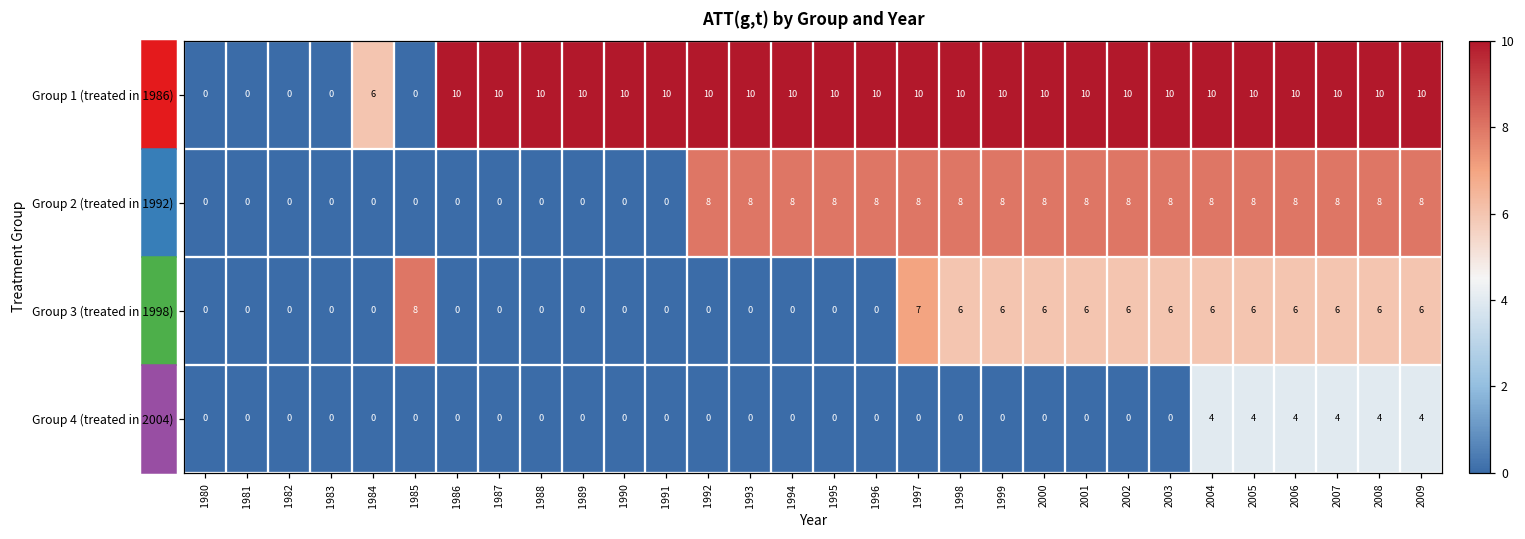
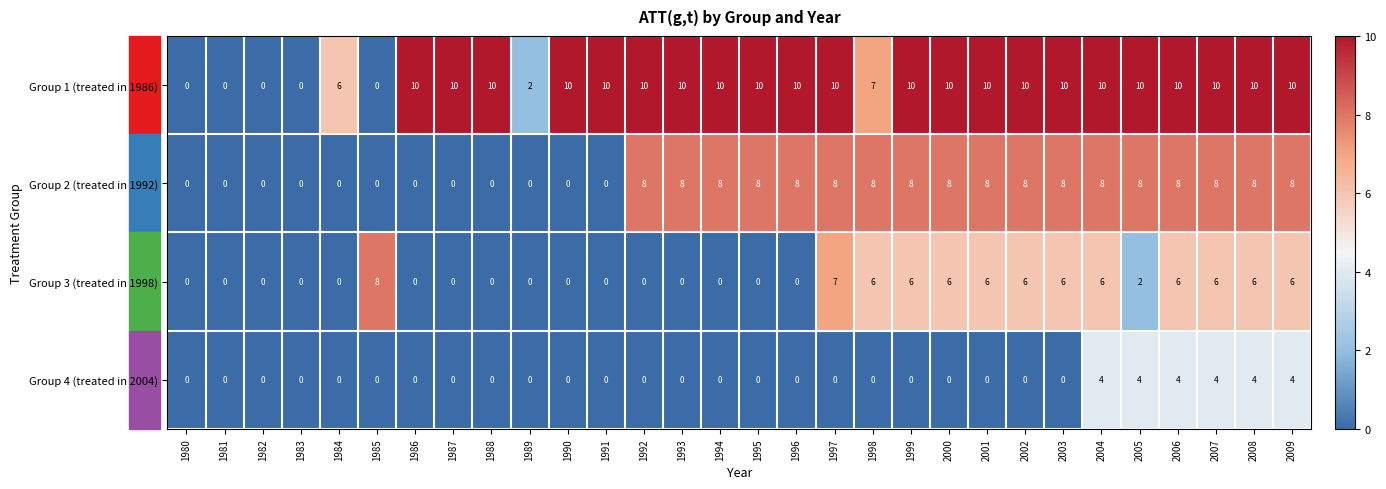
  {
    "Group 1 (treated in 1986)": {
      "1980": 0,
      "1981": 0,
      "1982": 0,
      "1983": 0,
      "1984": 6,
      "1985": 0,
      "1986": 10,
      "1987": 10,
      "1988": 10,
-     "1989": 10,
+     "1989": 2,
      "1990": 10,
      "1991": 10,
      "1992": 10,
      "1993": 10,
      "1994": 10,
      "1995": 10,
      "1996": 10,
      "1997": 10,
-     "1998": 10,
+     "1998": 7,
      "1999": 10,
      "2000": 10,
      "2001": 10,
      "2002": 10,
      "2003": 10,
      "2004": 10,
      "2005": 10,
      "2006": 10,
      "2007": 10,
      "2008": 10,
      "2009": 10
    },
    "Group 2 (treated in 1992)": {
      "1980": 0,
      "1981": 0,
      "1982": 0,
      "1983": 0,
      "1984": 0,
      "1985": 0,
      "1986": 0,
      "1987": 0,
      "1988": 0,
      "1989": 0,
      "1990": 0,
      "1991": 0,
      "1992": 8,
      "1993": 8,
      "1994": 8,
      "1995": 8,
      "1996": 8,
      "1997": 8,
      "1998": 8,
      "1999": 8,
      "2000": 8,
      "2001": 8,
      "2002": 8,
      "2003": 8,
      "2004": 8,
      "2005": 8,
      "2006": 8,
      "2007": 8,
      "2008": 8,
      "2009": 8
    },
    "Group 3 (treated in 1998)": {
      "1980": 0,
      "1981": 0,
      "1982": 0,
      "1983": 0,
      "1984": 0,
      "1985": 8,
      "1986": 0,
      "1987": 0,
      "1988": 0,
      "1989": 0,
      "1990": 0,
      "1991": 0,
      "1992": 0,
      "1993": 0,
      "1994": 0,
      "1995": 0,
      "1996": 0,
      "1997": 7,
      "1998": 6,
      "1999": 6,
      "2000": 6,
      "2001": 6,
      "2002": 6,
      "2003": 6,
      "2004": 6,
-     "2005": 6,
+     "2005": 2,
      "2006": 6,
      "2007": 6,
      "2008": 6,
      "2009": 6
    },
    "Group 4 (treated in 2004)": {
      "1980": 0,
      "1981": 0,
      "1982": 0,
      "1983": 0,
      "1984": 0,
      "1985": 0,
      "1986": 0,
      "1987": 0,
      "1988": 0,
      "1989": 0,
      "1990": 0,
      "1991": 0,
      "1992": 0,
      "1993": 0,
      "1994": 0,
      "1995": 0,
      "1996": 0,
      "1997": 0,
      "1998": 0,
      "1999": 0,
      "2000": 0,
      "2001": 0,
      "2002": 0,
      "2003": 0,
      "2004": 4,
      "2005": 4,
      "2006": 4,
      "2007": 4,
      "2008": 4,
      "2009": 4
    }
  }
